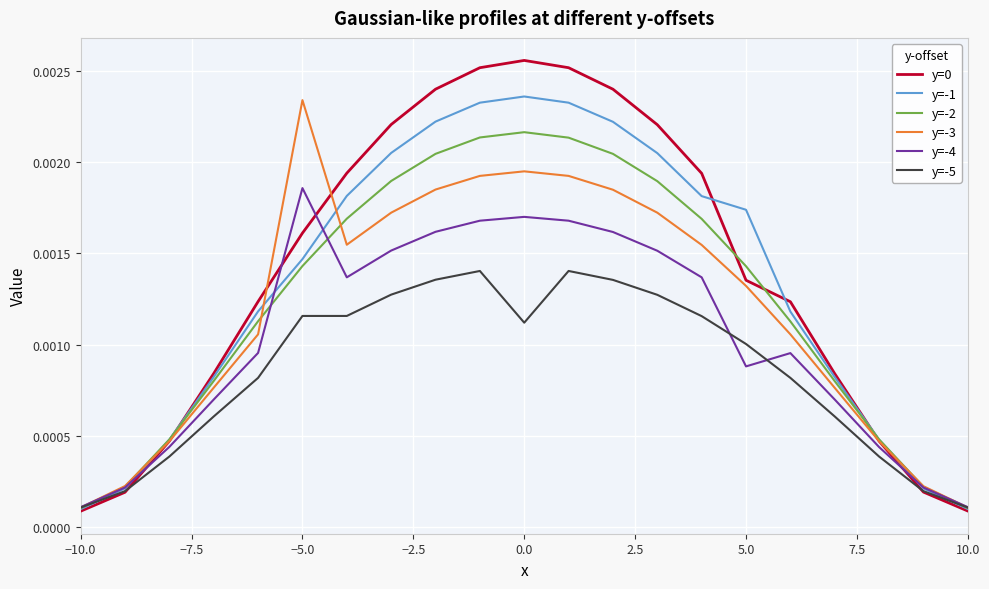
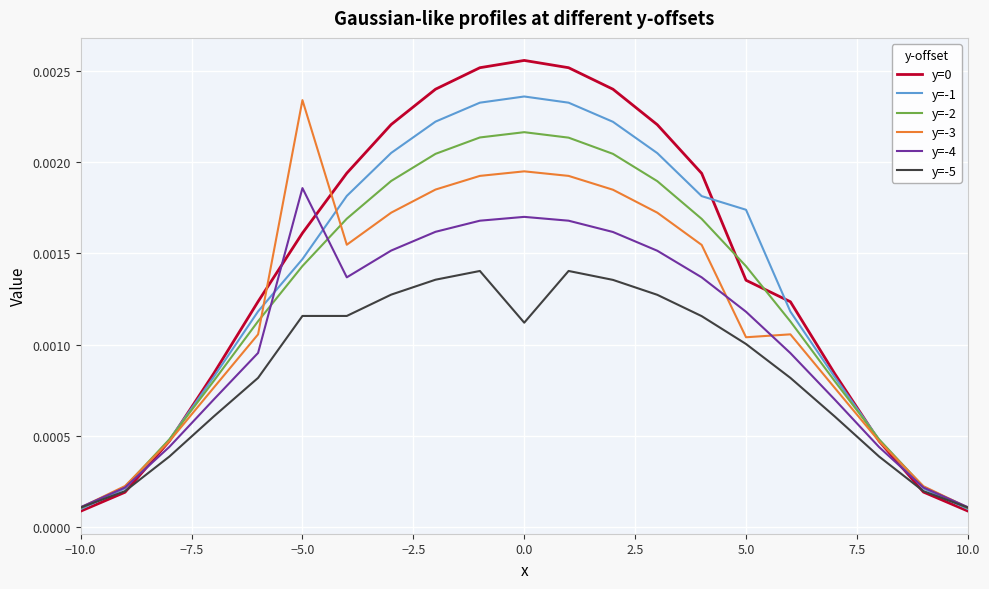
  {
    "y=0": {
      "−5.0": 0.00161,
      "0.0": 0.00256,
      "5.0": 0.00135
    },
    "y=-1": {
      "−5.0": 0.00147,
      "0.0": 0.00236,
      "5.0": 0.00174
    },
    "y=-2": {
      "−5.0": 0.00143,
      "0.0": 0.00217,
      "5.0": 0.00143
    },
    "y=-3": {
      "−5.0": 0.00234,
      "0.0": 0.00195,
-     "5.0": 0.00132
+     "5.0": 0.00104
    },
    "y=-4": {
      "−5.0": 0.00186,
      "0.0": 0.00170,
-     "5.0": 0.00088
+     "5.0": 0.00118
    },
    "y=-5": {
      "−5.0": 0.00116,
      "0.0": 0.00112,
      "5.0": 0.00100
    }
  }
